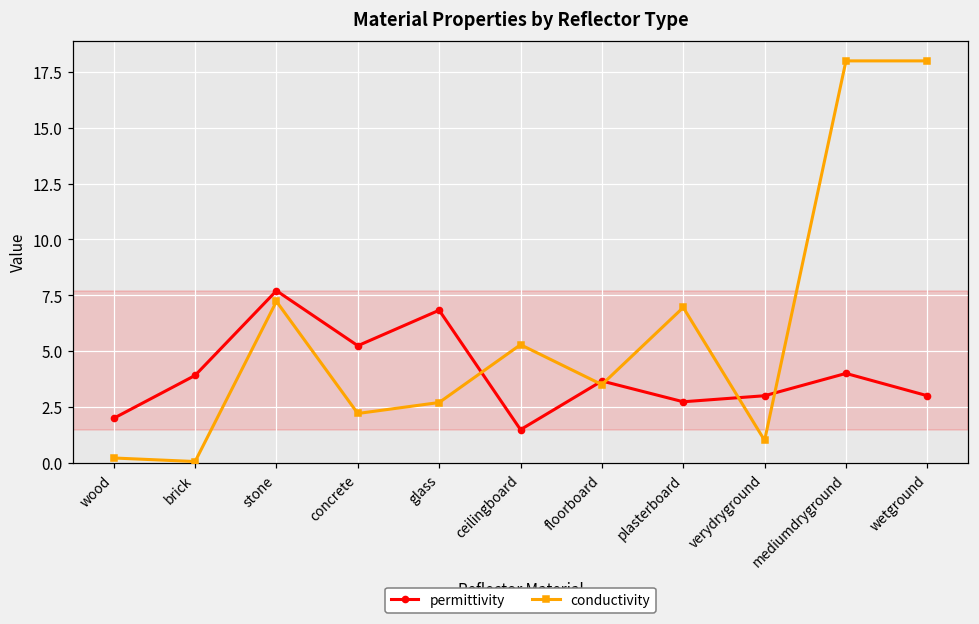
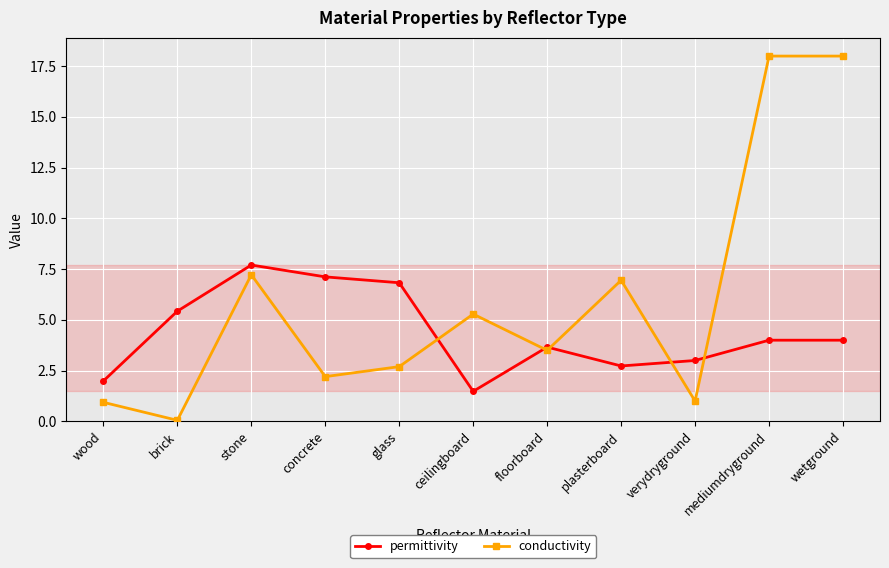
  {
    "permittivity": {
      "wood": 2.0,
-     "brick": 3.9,
+     "brick": 5.4,
      "stone": 7.7,
-     "concrete": 5.2,
+     "concrete": 7.1,
      "glass": 6.8,
      "ceilingboard": 1.5,
      "floorboard": 3.7,
      "plasterboard": 2.7,
      "verydryground": 3.0,
      "mediumdryground": 4.0,
-     "wetground": 3
+     "wetground": 4
    },
    "conductivity": {
-     "wood": 0.2,
+     "wood": 0.9,
      "brick": 0.1,
      "stone": 7.2,
      "concrete": 2.2,
      "glass": 2.7,
      "ceilingboard": 5.3,
      "floorboard": 3.5,
      "plasterboard": 7.0,
      "verydryground": 1.0,
      "mediumdryground": 18.0,
      "wetground": 18.0
    }
  }
